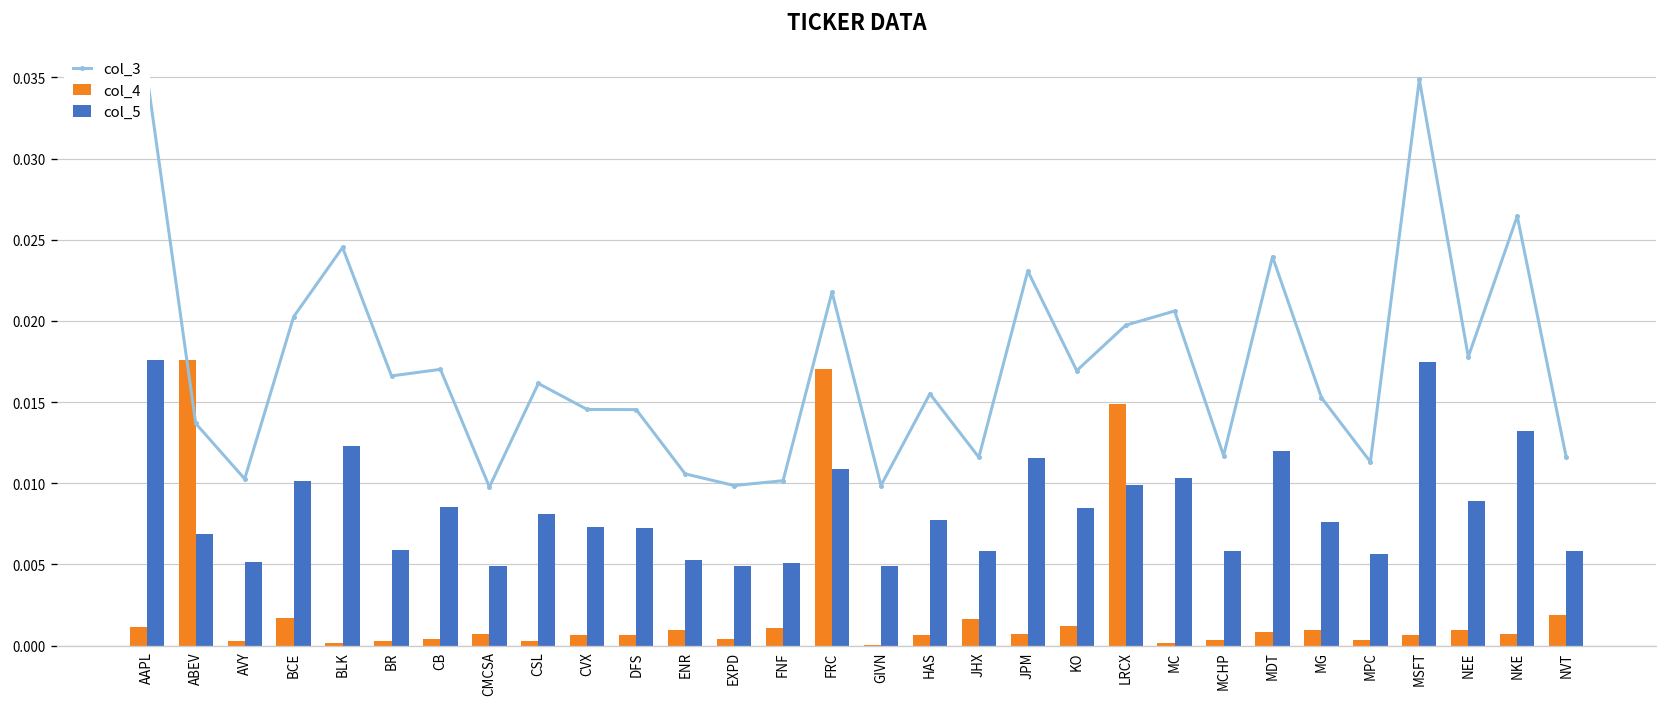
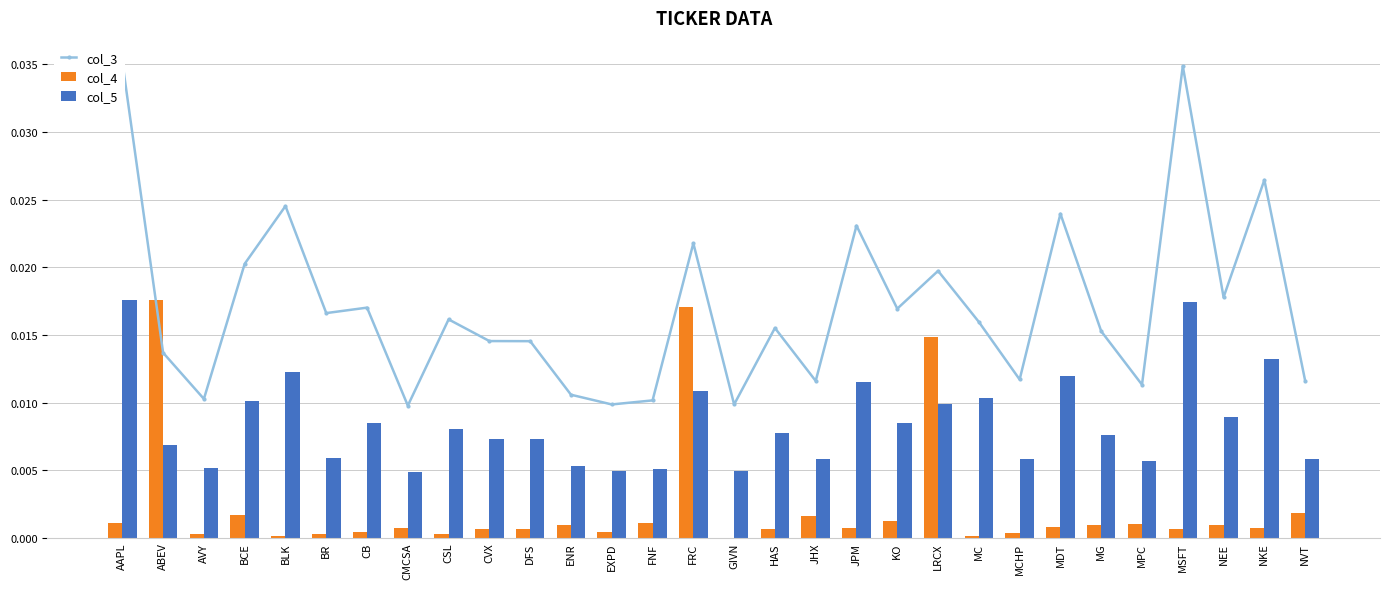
  {
    "col_4": {
      "AAPL": 0.0011,
      "ABEV": 0.0176,
      "AVY": 0.0003,
      "BCE": 0.0017,
      "BR": 0.0003,
      "CB": 0.0004,
      "CMCSA": 0.0007,
      "CSL": 0.0003,
      "CVX": 0.0006,
      "DFS": 0.0007,
      "ENR": 0.0009,
      "EXPD": 0.0004,
      "FNF": 0.0011,
      "FRC": 0.0171,
      "HAS": 0.0007,
      "JHX": 0.0016,
      "JPM": 0.0007,
      "KO": 0.0012,
      "LRCX": 0.0149,
      "MCHP": 0.0003,
      "MDT": 0.0008,
      "MG": 0.0009,
-     "MPC": 0.0003,
+     "MPC": 0.0010,
      "MSFT": 0.0006,
      "NEE": 0.0009,
      "NKE": 0.0007,
      "NVT": 0.0019
    },
    "col_3": {
      "ABEV": 0.0137,
      "AVY": 0.0103,
      "BCE": 0.0203,
      "BLK": 0.0245,
      "BR": 0.0166,
      "CB": 0.0170,
      "CMCSA": 0.0098,
      "CSL": 0.0161,
      "CVX": 0.0145,
      "DFS": 0.0145,
      "ENR": 0.0106,
      "EXPD": 0.0099,
      "FNF": 0.0102,
      "FRC": 0.0218,
      "GIVN": 0.0099,
      "HAS": 0.0155,
      "JHX": 0.0116,
      "JPM": 0.0231,
      "KO": 0.0169,
      "LRCX": 0.0197,
-     "MC": 0.0206,
+     "MC": 0.0160,
      "MCHP": 0.0117,
      "MDT": 0.0240,
      "MG": 0.0153,
      "MPC": 0.0113,
      "MSFT": 0.0349,
      "NEE": 0.0178,
      "NKE": 0.0265,
      "NVT": 0.0116
    },
    "col_5": {
      "AAPL": 0.0176,
      "ABEV": 0.0068,
      "AVY": 0.0051,
      "BCE": 0.0101,
      "BLK": 0.0123,
      "BR": 0.0059,
      "CB": 0.0085,
      "CMCSA": 0.0049,
      "CSL": 0.0081,
      "CVX": 0.0073,
      "DFS": 0.0073,
      "ENR": 0.0053,
      "EXPD": 0.0049,
      "FNF": 0.0051,
      "FRC": 0.0109,
      "GIVN": 0.0049,
      "HAS": 0.0078,
      "JHX": 0.0058,
      "JPM": 0.0115,
      "KO": 0.0085,
      "LRCX": 0.0099,
      "MC": 0.0103,
      "MCHP": 0.0059,
      "MDT": 0.0120,
      "MG": 0.0076,
      "MPC": 0.0057,
      "MSFT": 0.0174,
      "NEE": 0.0089,
      "NKE": 0.0132,
      "NVT": 0.0058
    }
  }
